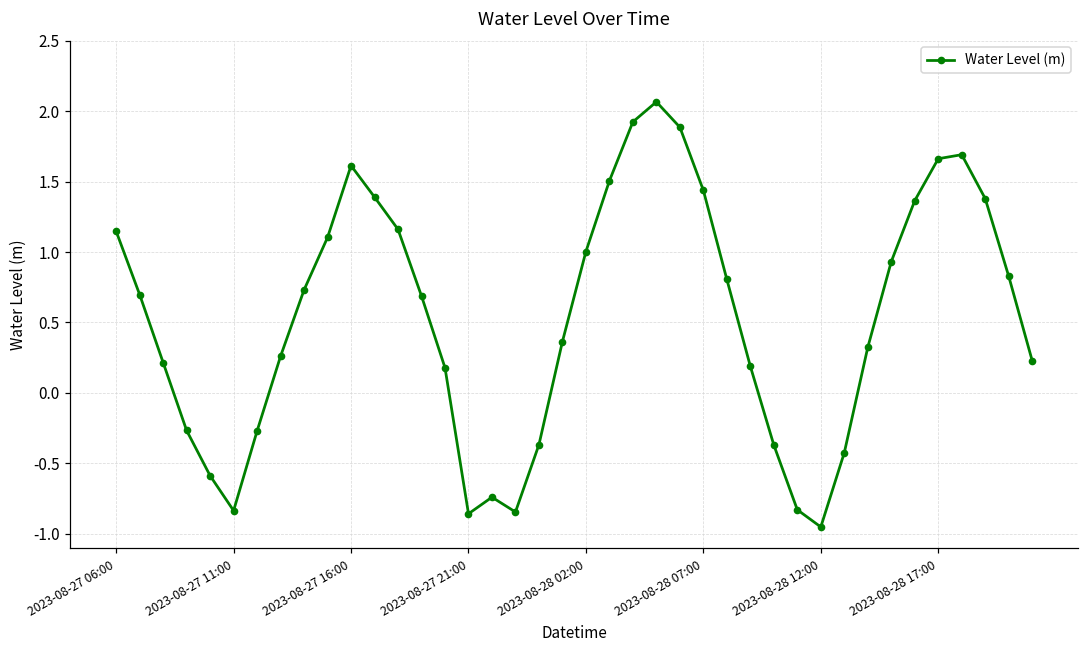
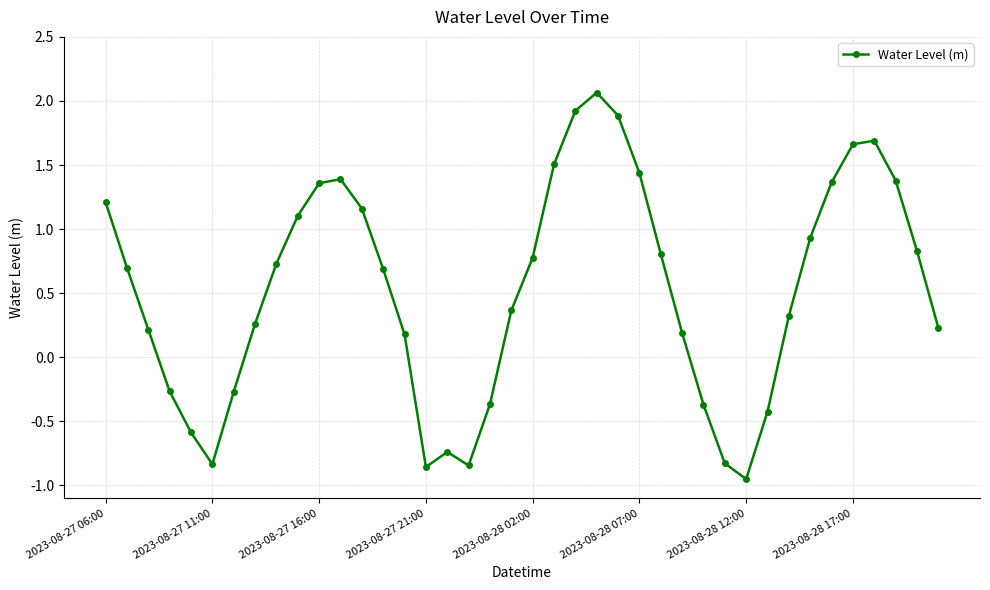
  {
-   "2023-08-27 06:00": 1.15,
+   "2023-08-27 06:00": 1.21,
    "2023-08-27 11:00": -0.83,
-   "2023-08-27 16:00": 1.61,
+   "2023-08-27 16:00": 1.36,
    "2023-08-27 21:00": -0.86,
-   "2023-08-28 02:00": 1.00,
+   "2023-08-28 02:00": 0.78,
    "2023-08-28 07:00": 1.44,
    "2023-08-28 12:00": -0.95,
    "2023-08-28 17:00": 1.66
  }
